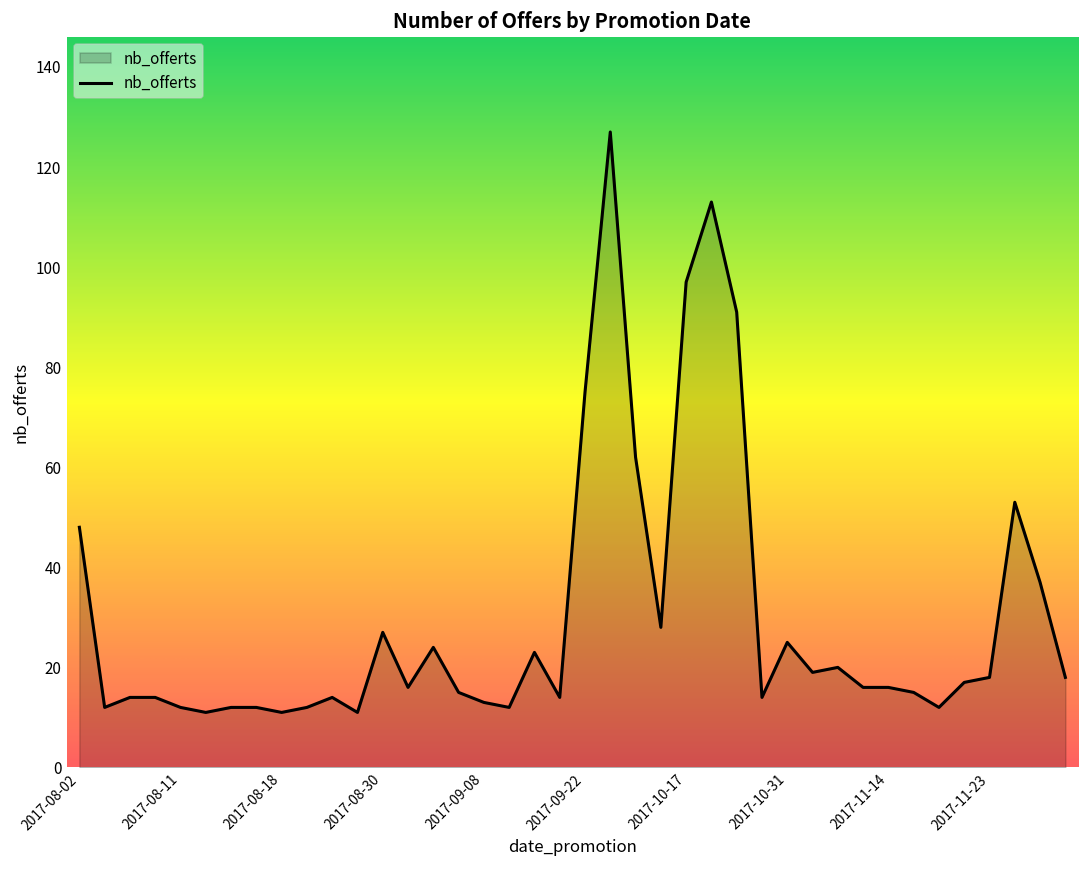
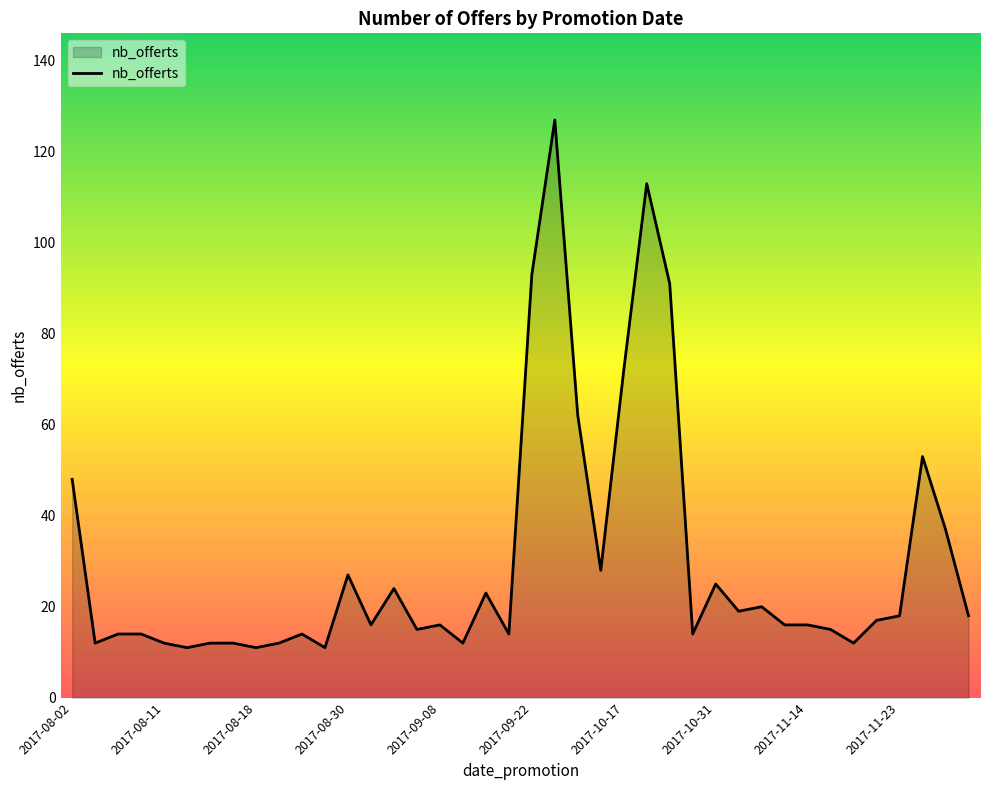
  {
    "2017-08-02": 48,
    "2017-08-11": 12,
    "2017-08-18": 11,
    "2017-08-30": 27,
-   "2017-09-08": 13,
-   "2017-09-22": 75,
-   "2017-10-17": 97,
+   "2017-09-08": 16,
+   "2017-09-22": 93,
+   "2017-10-17": 72,
    "2017-10-31": 25,
    "2017-11-14": 16,
    "2017-11-23": 18
  }
